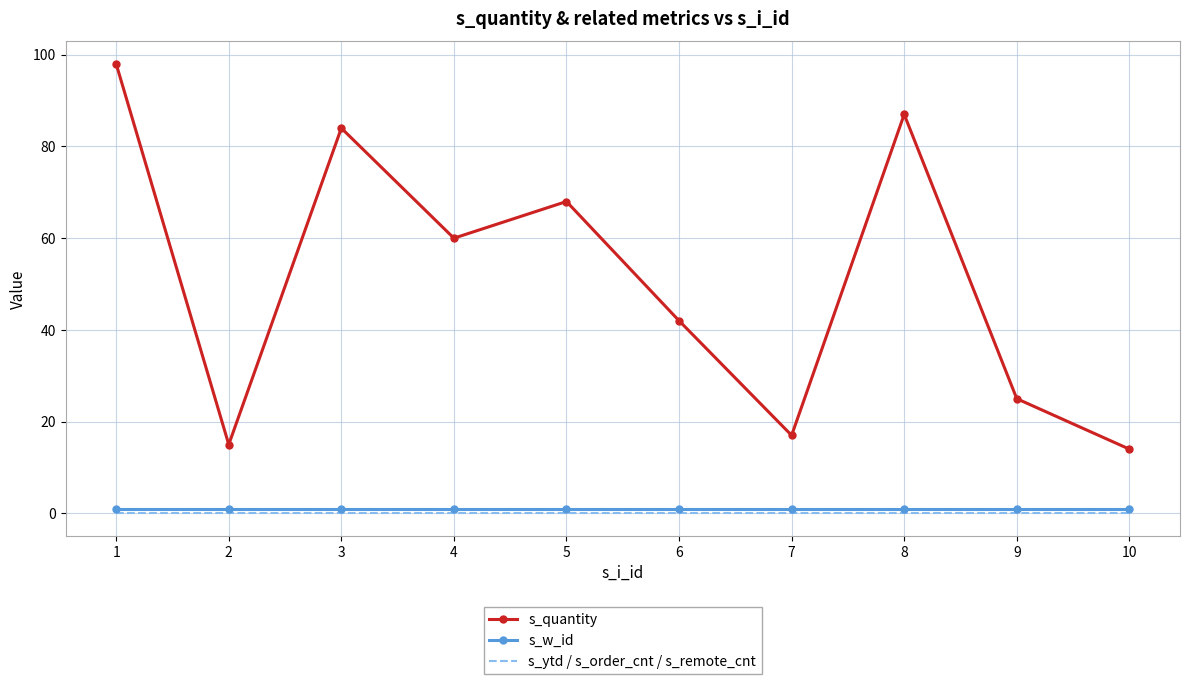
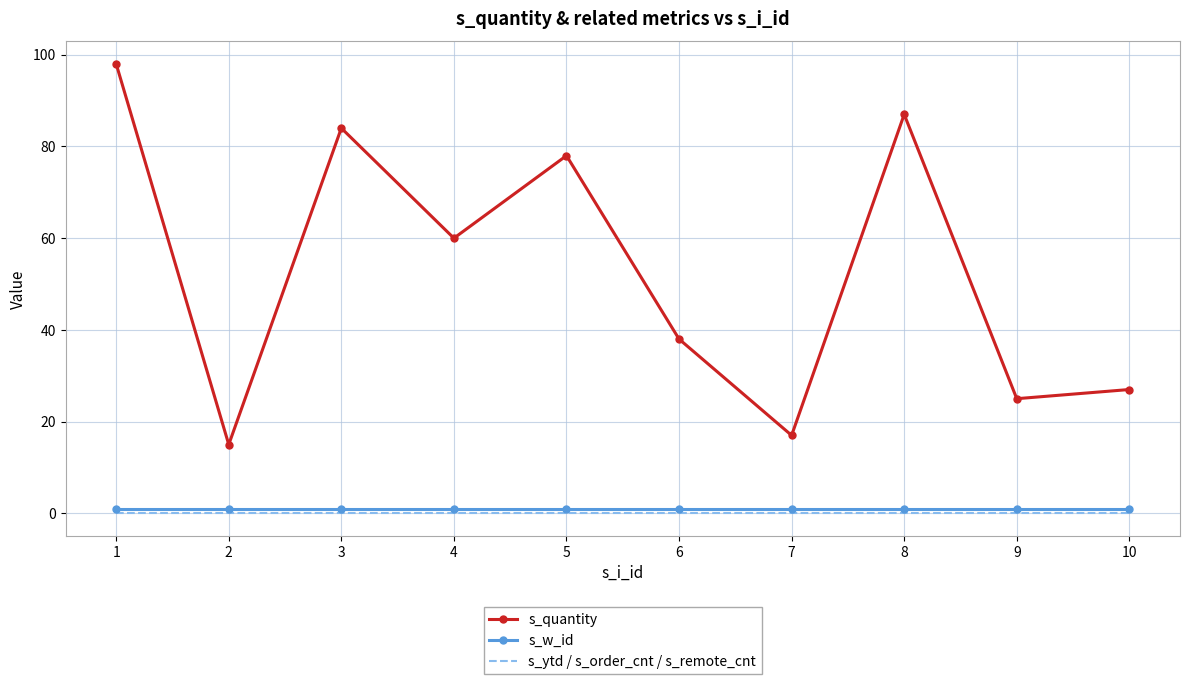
  {
    "s_quantity": {
      "1": 98,
      "2": 15,
      "3": 84,
      "4": 60,
-     "5": 68,
-     "6": 42,
+     "5": 78,
+     "6": 38,
      "7": 17,
      "8": 87,
      "9": 25,
-     "10": 14
+     "10": 27
    },
    "s_w_id": {
      "1": 1,
      "2": 1,
      "3": 1,
      "4": 1,
      "5": 1,
      "6": 1,
      "7": 1,
      "8": 1,
      "9": 1,
      "10": 1
    },
    "s_ytd / s_order_cnt / s_remote_cnt": {
      "1": 0,
      "2": 0,
      "3": 0,
      "4": 0,
      "5": 0,
      "6": 0,
      "7": 0,
      "8": 0,
      "9": 0,
      "10": 0
    }
  }
